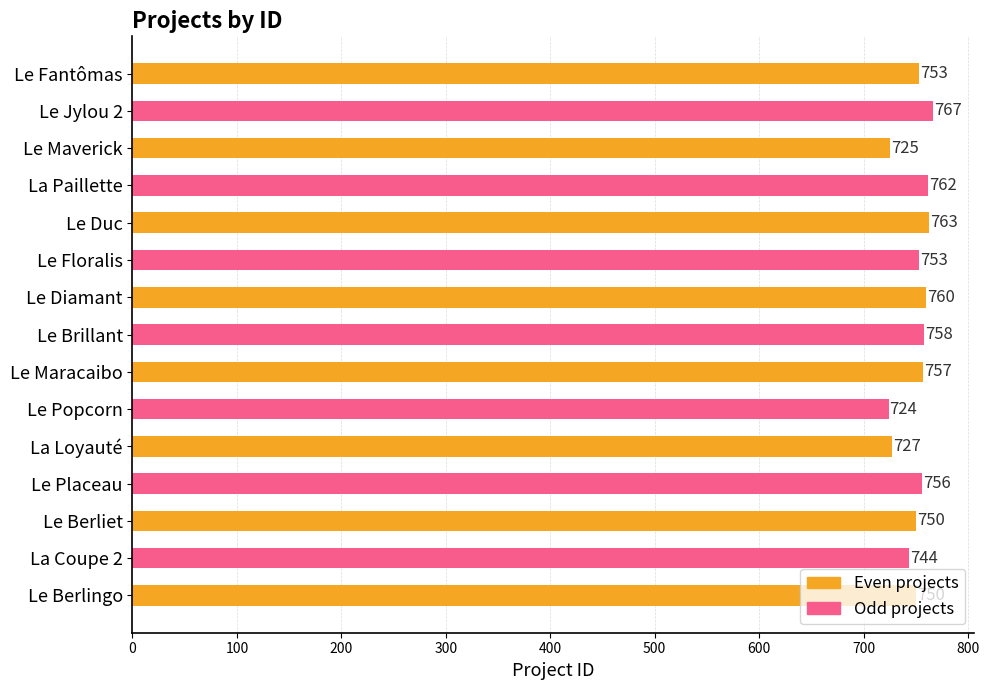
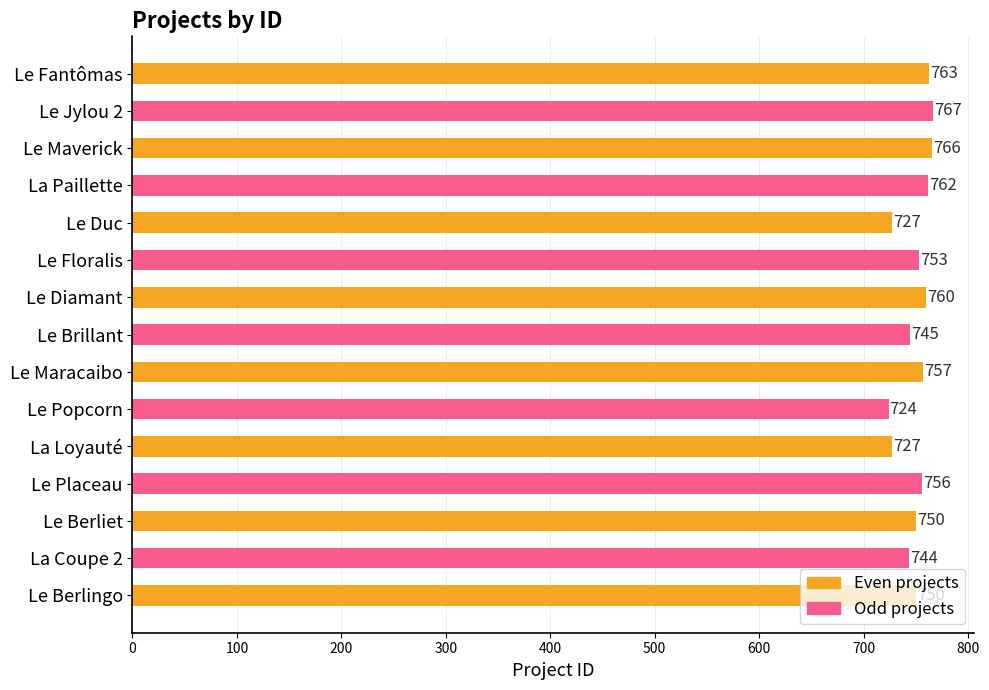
  {
-   "Le Fantômas": 753,
+   "Le Fantômas": 763,
    "Le Jylou 2": 767,
-   "Le Maverick": 725,
+   "Le Maverick": 766,
    "La Paillette": 762,
-   "Le Duc": 763,
+   "Le Duc": 727,
    "Le Floralis": 753,
    "Le Diamant": 760,
-   "Le Brillant": 758,
+   "Le Brillant": 745,
    "Le Maracaibo": 757,
    "Le Popcorn": 724,
    "La Loyauté": 727,
    "Le Placeau": 756,
    "Le Berliet": 750,
    "La Coupe 2": 744
  }
